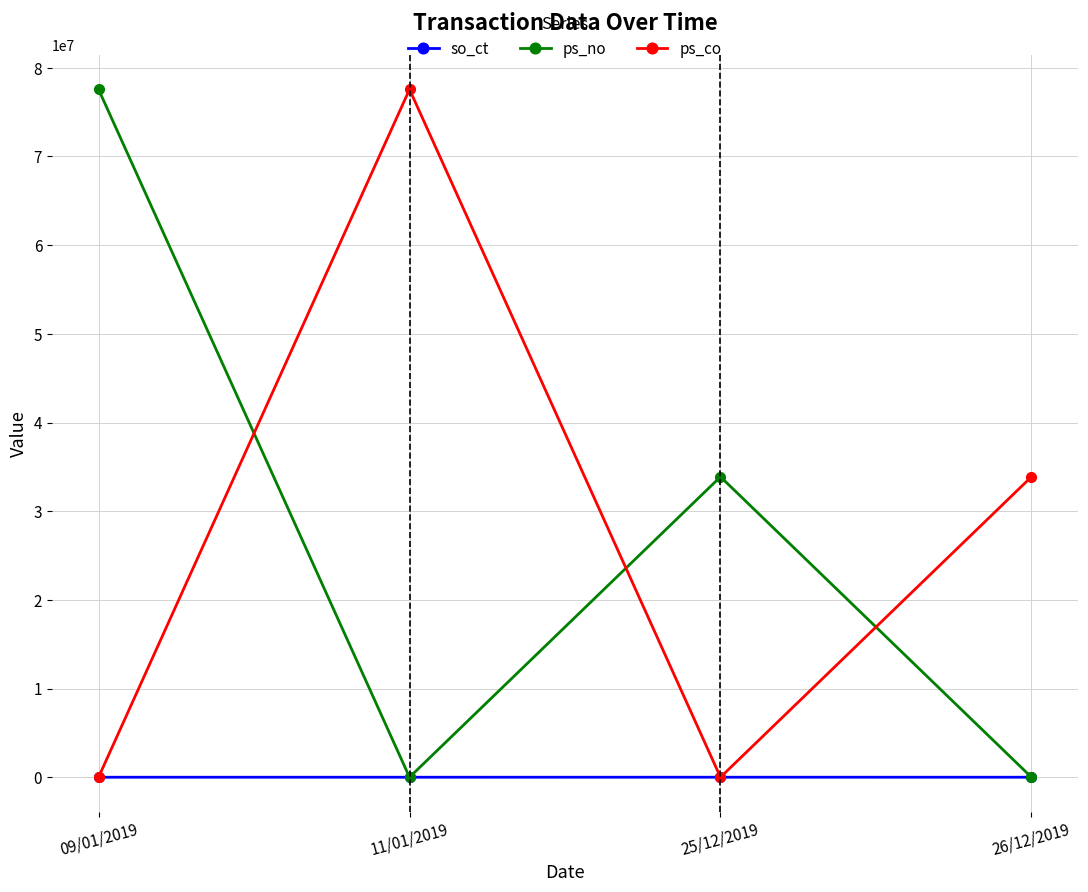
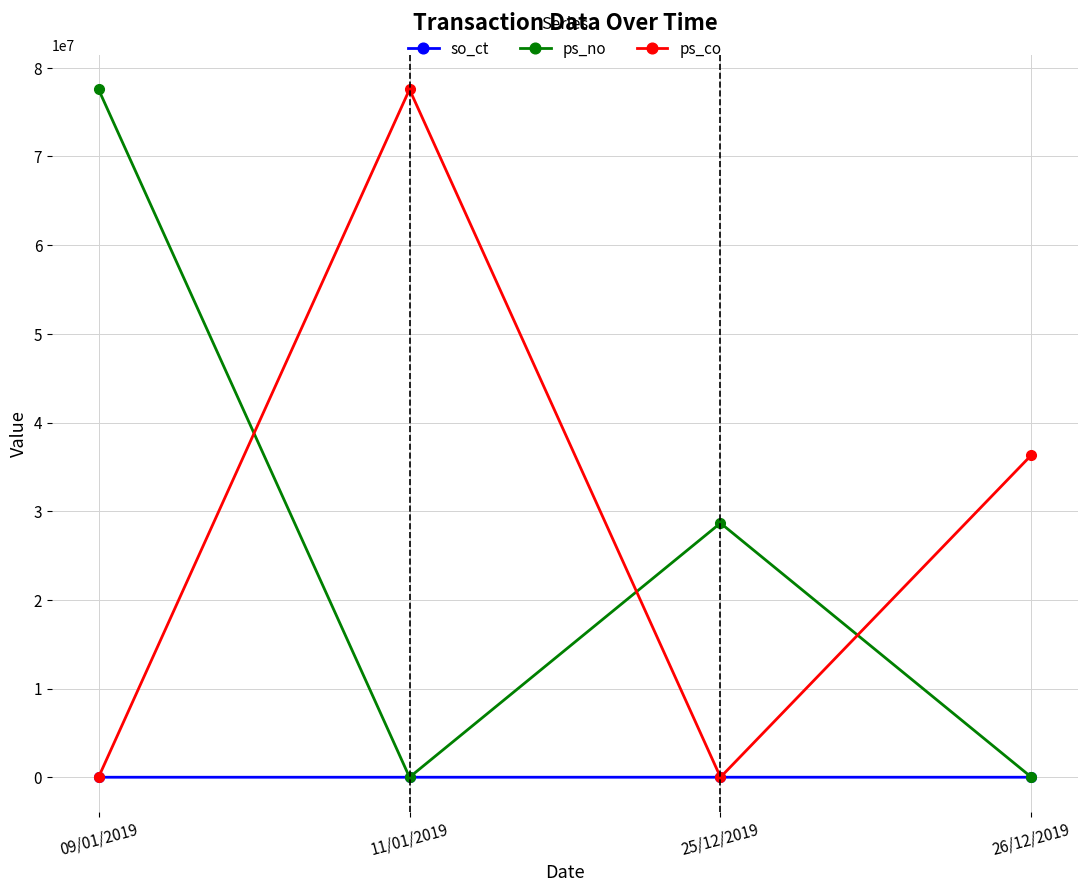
  {
    "ps_no": {
      "09/01/2019": 78000000,
-     "25/12/2019": 34000000
+     "25/12/2019": 29000000
    },
    "ps_co": {
      "11/01/2019": 78000000,
-     "26/12/2019": 34000000
+     "26/12/2019": 36000000
    }
  }
